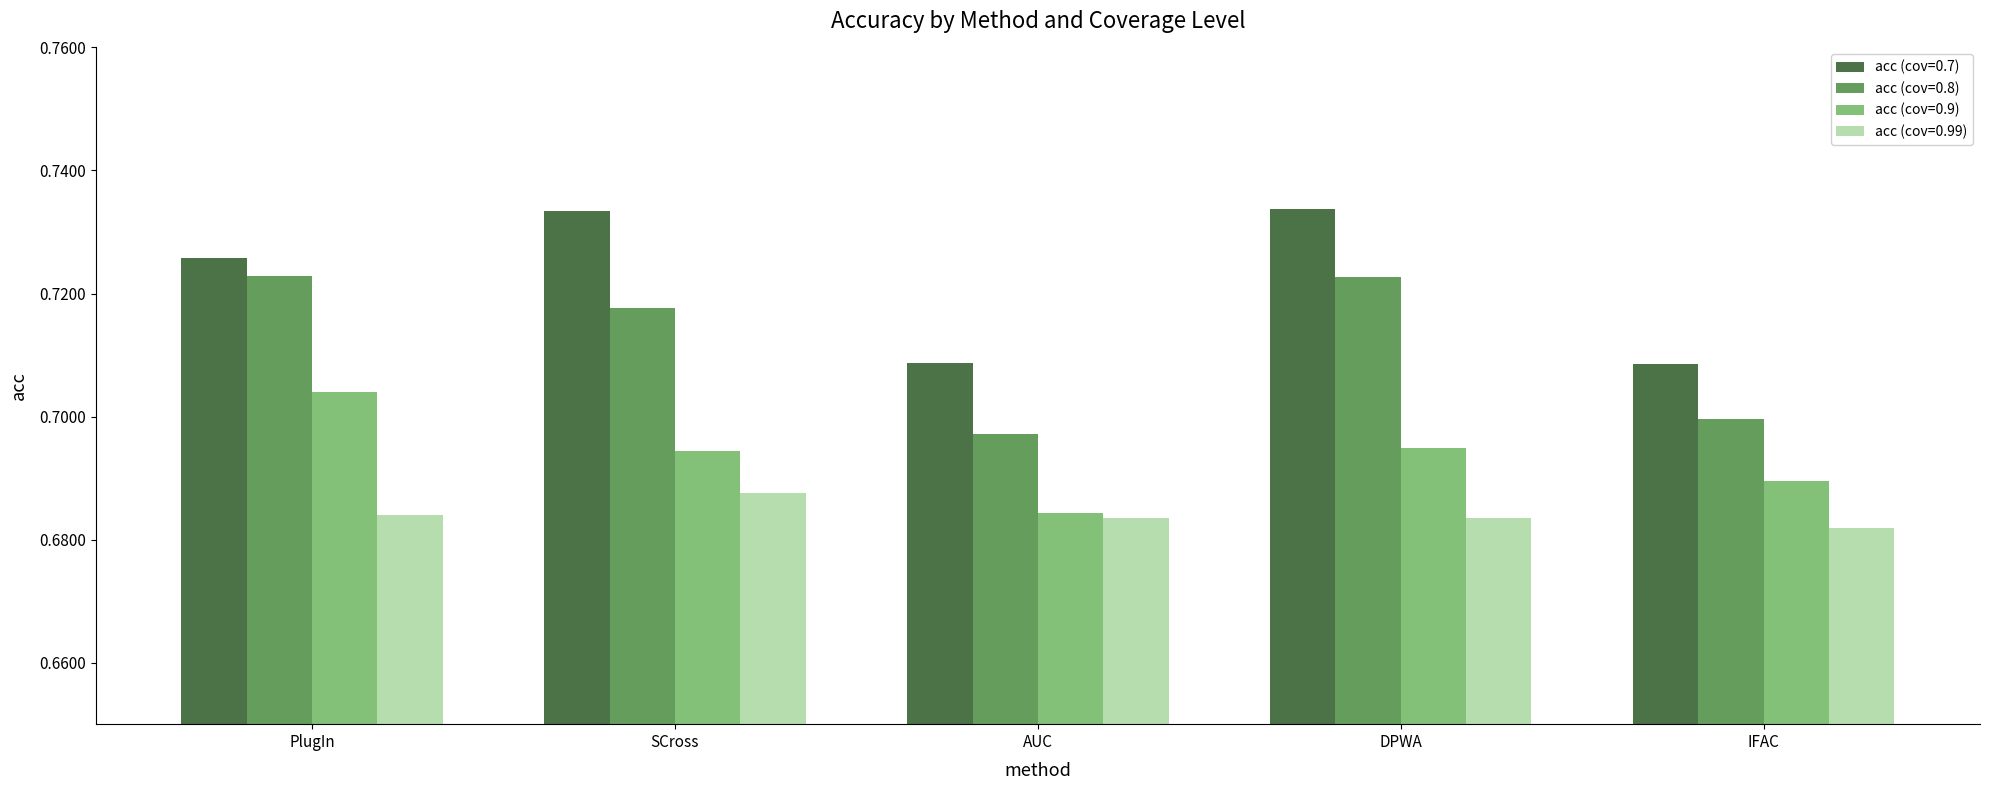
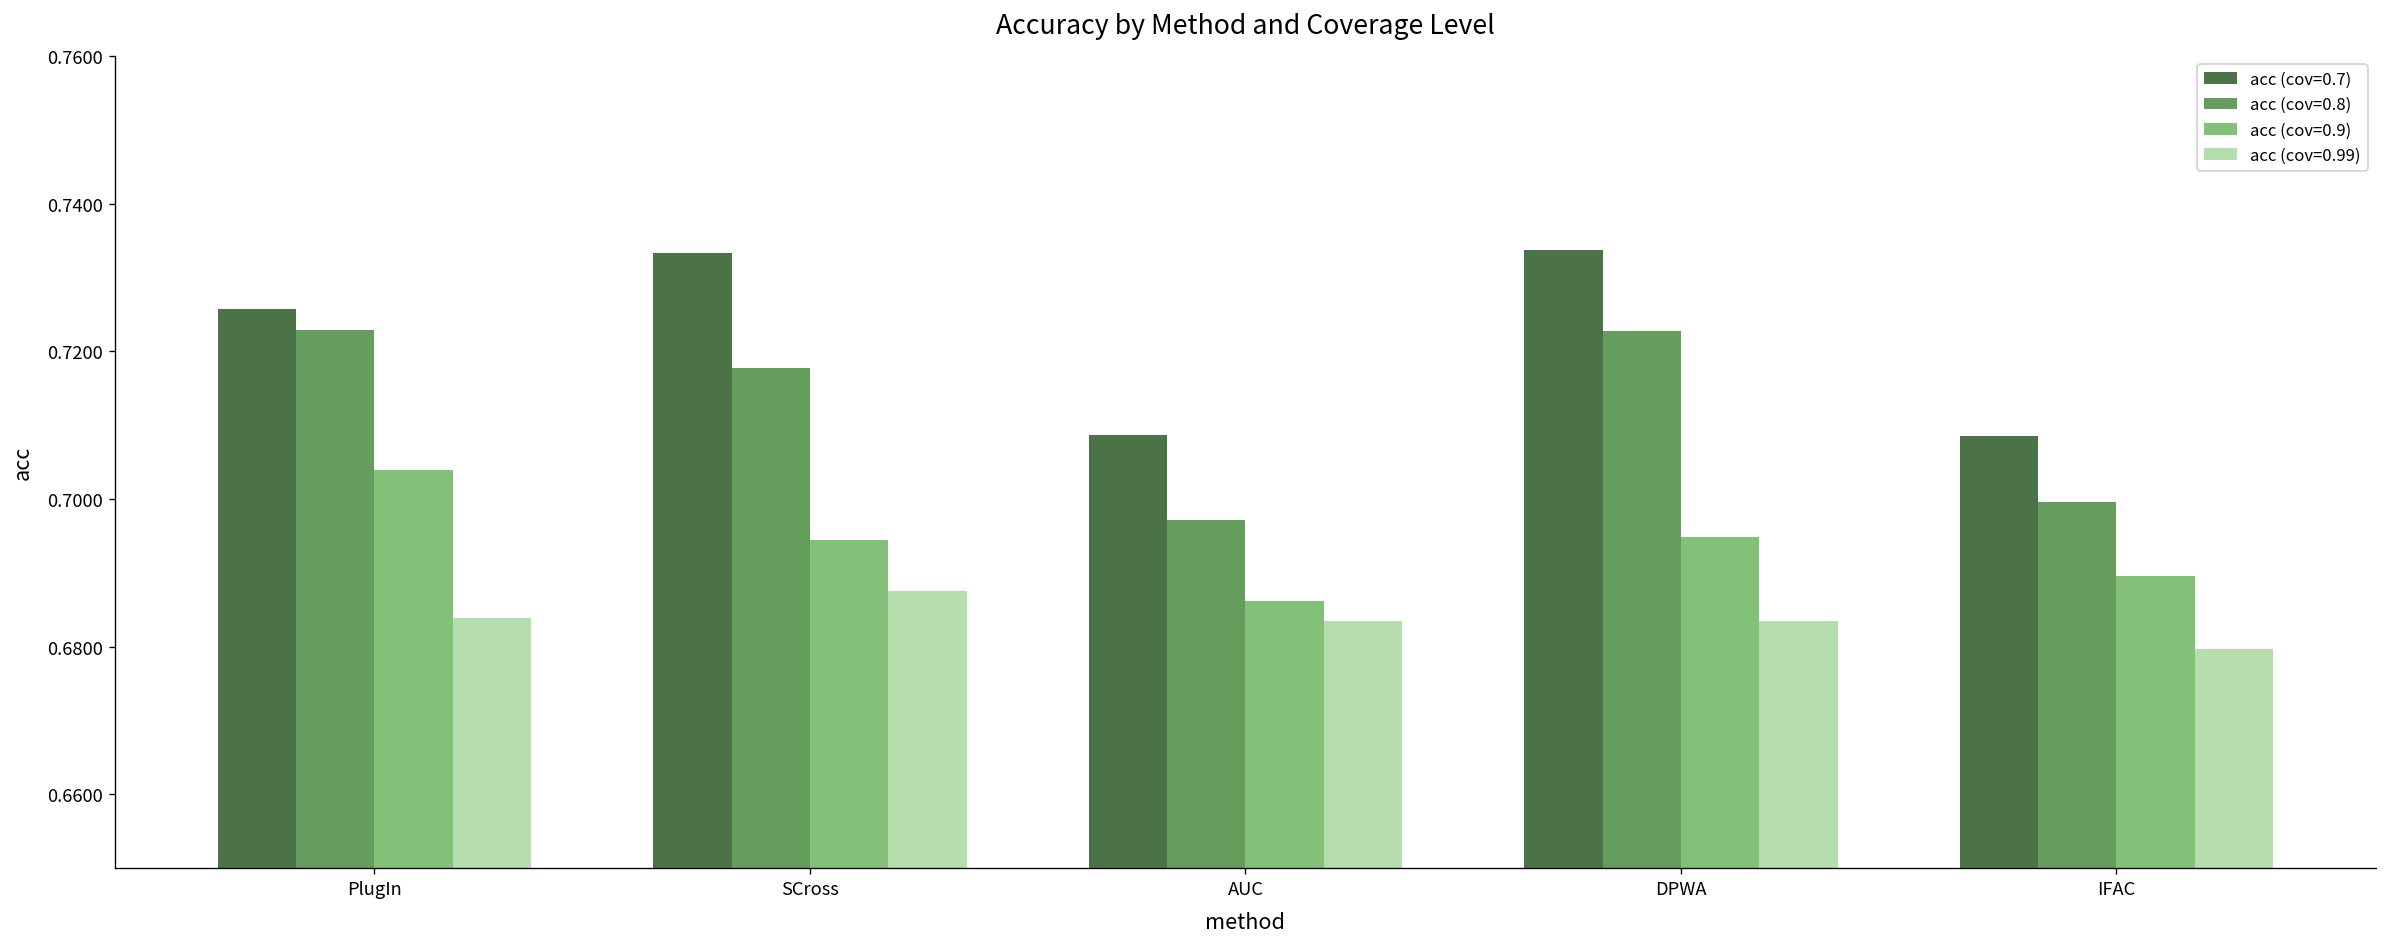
  {
    "acc (cov=0.7)": {
      "PlugIn": 0.726,
      "SCross": 0.733,
      "AUC": 0.709,
      "DPWA": 0.734,
      "IFAC": 0.709
    },
    "acc (cov=0.8)": {
      "PlugIn": 0.723,
      "SCross": 0.718,
      "AUC": 0.697,
      "DPWA": 0.723,
      "IFAC": 0.700
    },
    "acc (cov=0.9)": {
      "PlugIn": 0.704,
      "SCross": 0.694,
-     "AUC": 0.684,
+     "AUC": 0.686,
      "DPWA": 0.695,
      "IFAC": 0.690
    },
    "acc (cov=0.99)": {
      "PlugIn": 0.684,
      "SCross": 0.688,
      "AUC": 0.683,
      "DPWA": 0.683,
-     "IFAC": 0.682
+     "IFAC": 0.680
    }
  }
